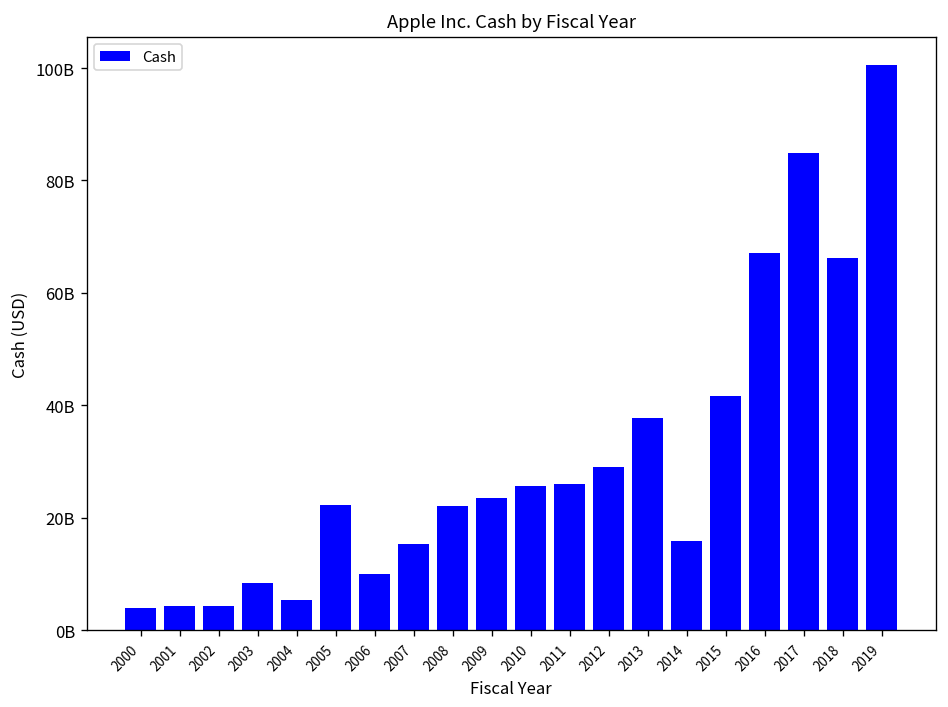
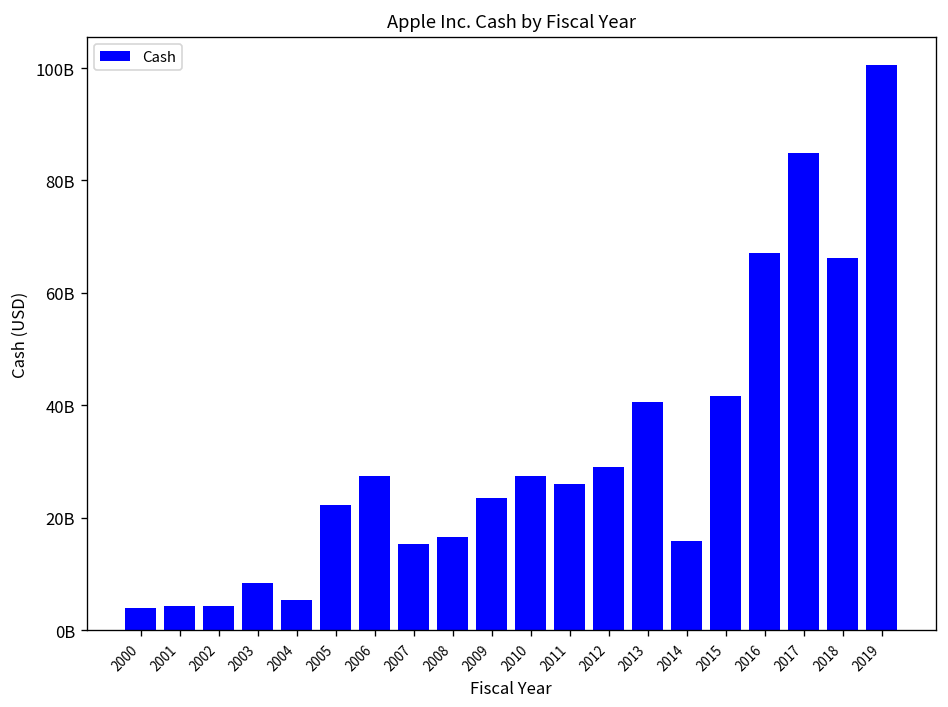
  {
    "2000": 4000000000,
    "2001": 4000000000,
    "2002": 4000000000,
    "2003": 8000000000,
    "2004": 5000000000,
    "2005": 22000000000,
-   "2006": 10000000000,
+   "2006": 27000000000,
    "2007": 15000000000,
-   "2008": 22000000000,
+   "2008": 17000000000,
    "2009": 23000000000,
-   "2010": 26000000000,
+   "2010": 27000000000,
    "2011": 26000000000,
    "2012": 29000000000,
-   "2013": 38000000000,
+   "2013": 41000000000,
    "2014": 16000000000,
    "2015": 42000000000,
    "2016": 67000000000,
    "2017": 85000000000,
    "2018": 66000000000,
    "2019": 101000000000
  }
